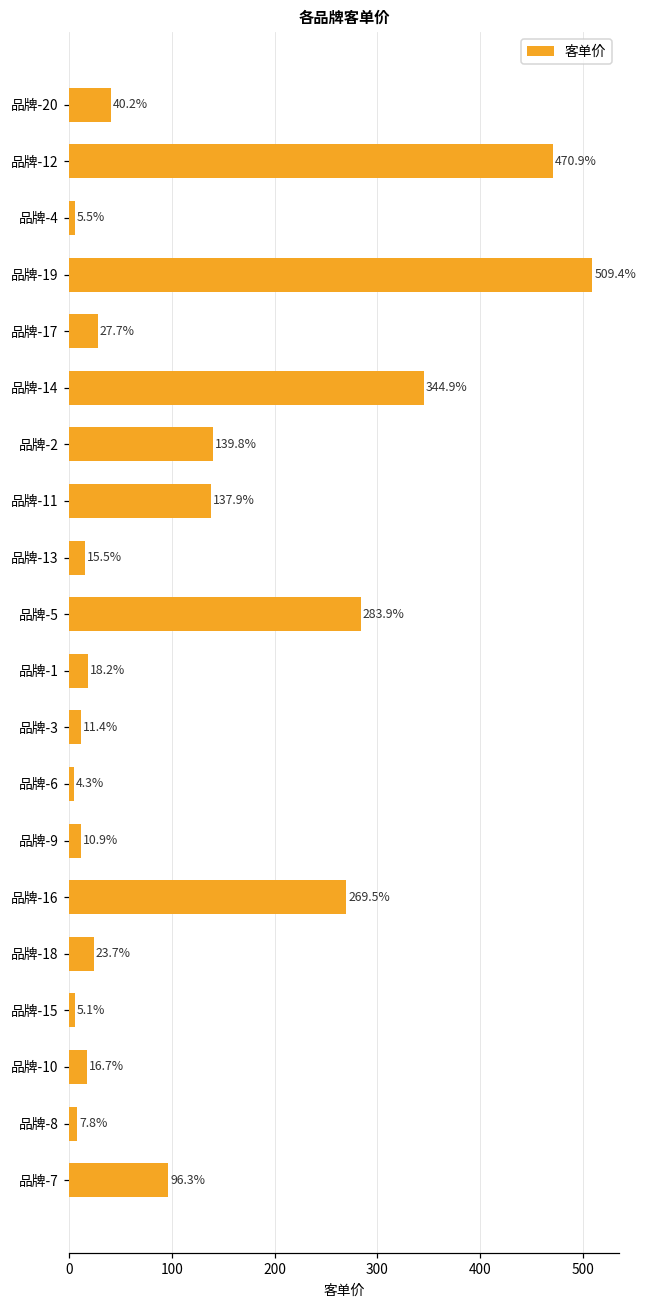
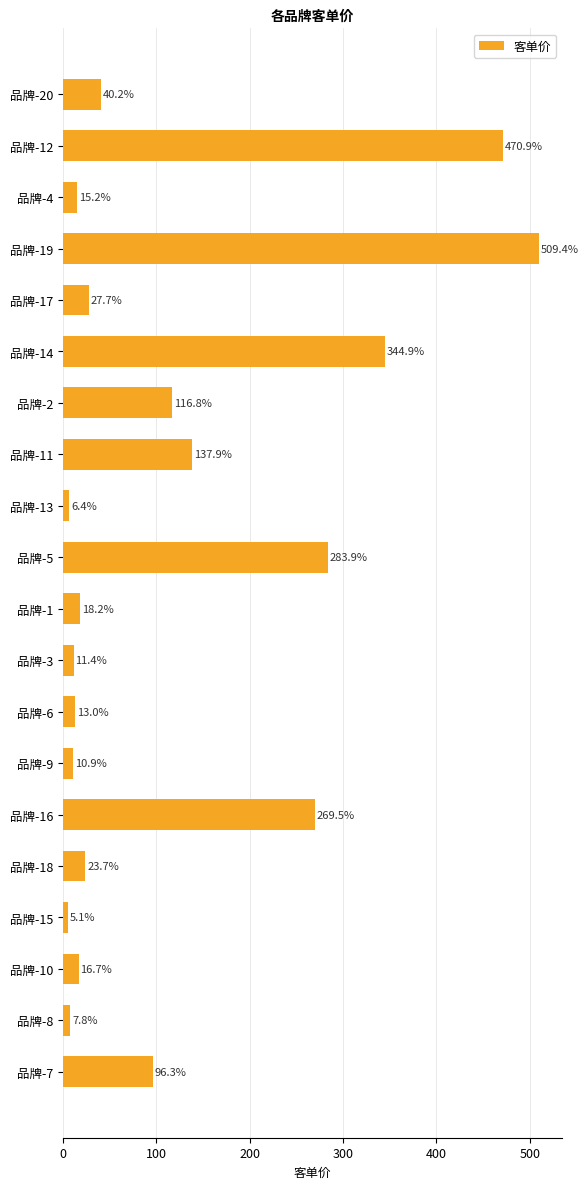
  {
    "品牌-20": "40.2%",
    "品牌-12": "470.9%",
-   "品牌-4": "5.5%",
+   "品牌-4": "15.2%",
    "品牌-19": "509.4%",
    "品牌-17": "27.7%",
    "品牌-14": "344.9%",
-   "品牌-2": "139.8%",
+   "品牌-2": "116.8%",
    "品牌-11": "137.9%",
-   "品牌-13": "15.5%",
+   "品牌-13": "6.4%",
    "品牌-5": "283.9%",
    "品牌-1": "18.2%",
    "品牌-3": "11.4%",
-   "品牌-6": "4.3%",
+   "品牌-6": "13.0%",
    "品牌-9": "10.9%",
    "品牌-16": "269.5%",
    "品牌-18": "23.7%",
    "品牌-15": "5.1%",
    "品牌-10": "16.7%",
    "品牌-8": "7.8%",
    "品牌-7": "96.3%"
  }
